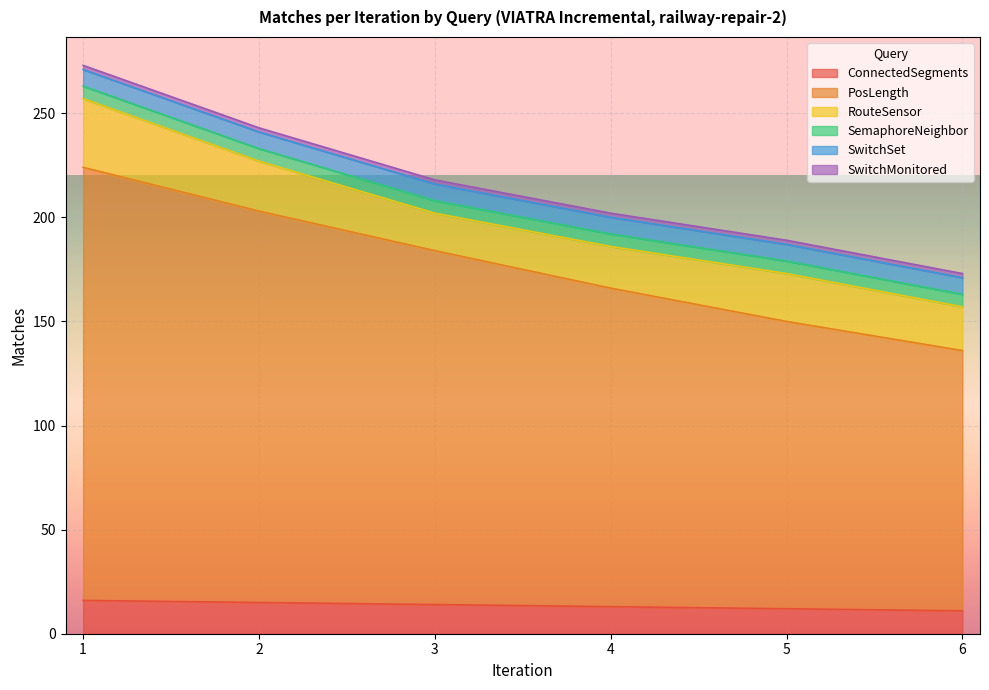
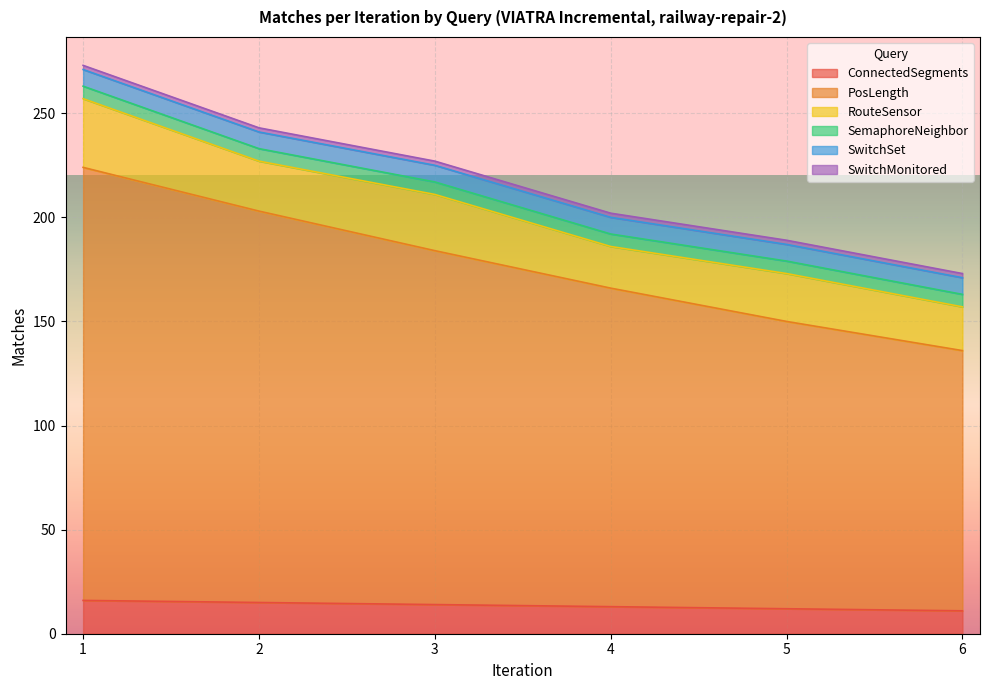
  {
    "RouteSensor": {
      "1": 33,
      "2": 24,
-     "3": 18,
+     "3": 27,
      "4": 20,
      "5": 23,
      "6": 21
    },
    "SemaphoreNeighbor": {
      "1": 6,
      "2": 6,
      "3": 6,
      "4": 6,
      "5": 6,
      "6": 6
    },
    "SwitchSet": {
      "1": 8,
      "2": 8,
      "3": 8,
      "4": 8,
      "5": 8,
      "6": 8
    },
    "SwitchMonitored": {
      "1": 2,
      "2": 2,
      "3": 2,
      "4": 2,
      "5": 2,
      "6": 2
    }
  }
